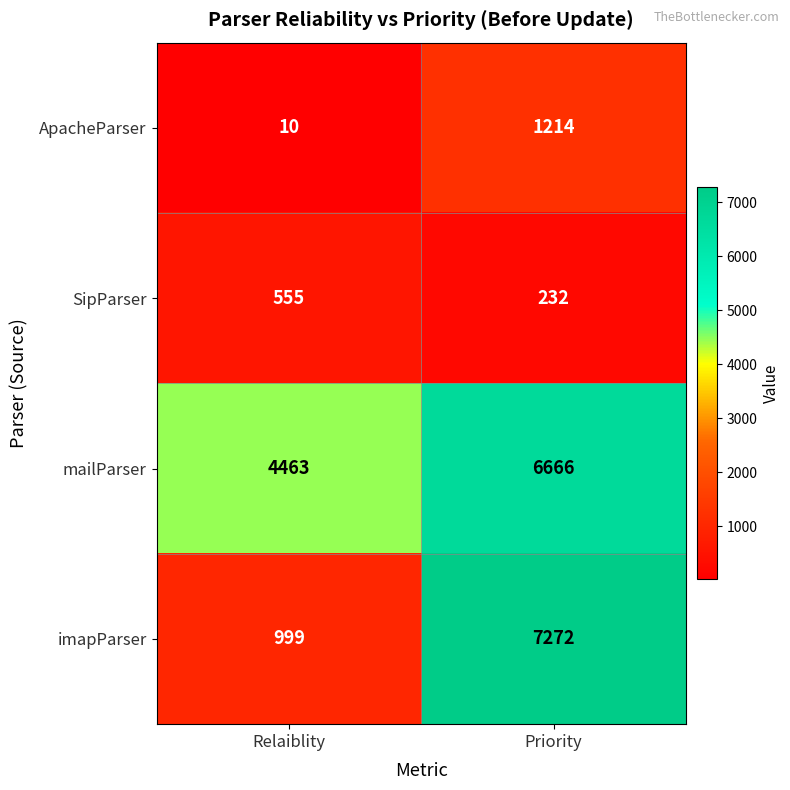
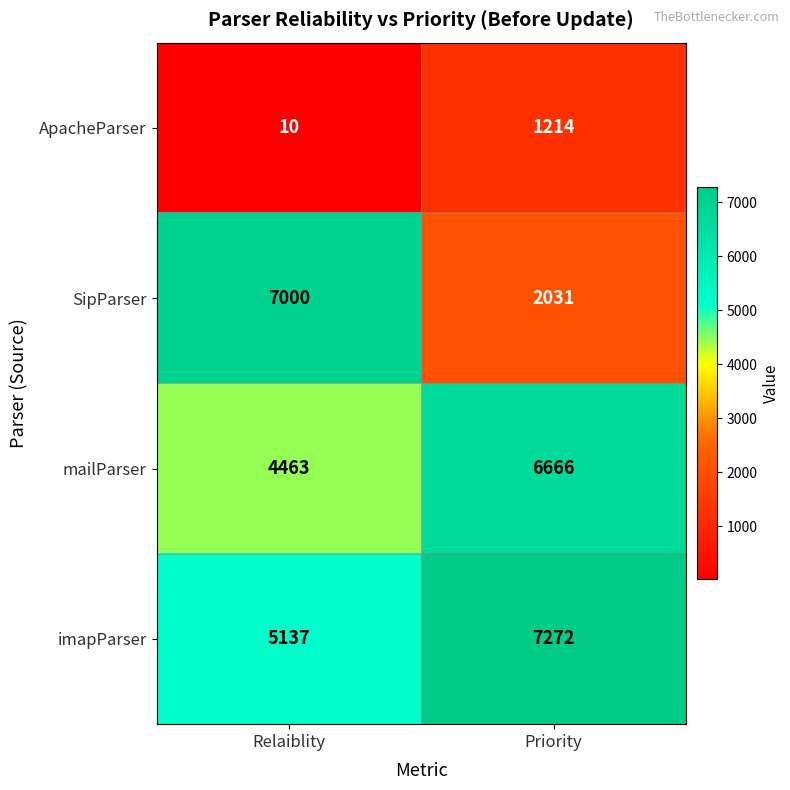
  {
    "ApacheParser": {
      "Relaiblity": 10,
      "Priority": 1214
    },
    "SipParser": {
-     "Relaiblity": 555,
-     "Priority": 232
+     "Relaiblity": 7000,
+     "Priority": 2031
    },
    "mailParser": {
      "Relaiblity": 4463,
      "Priority": 6666
    },
    "imapParser": {
-     "Relaiblity": 999,
+     "Relaiblity": 5137,
      "Priority": 7272
    }
  }
